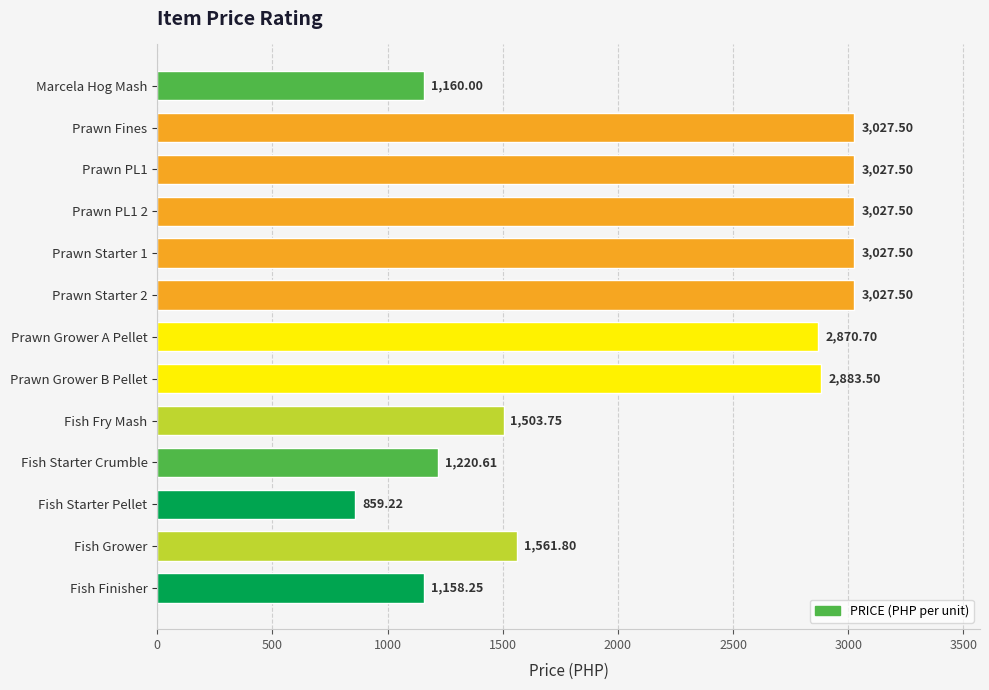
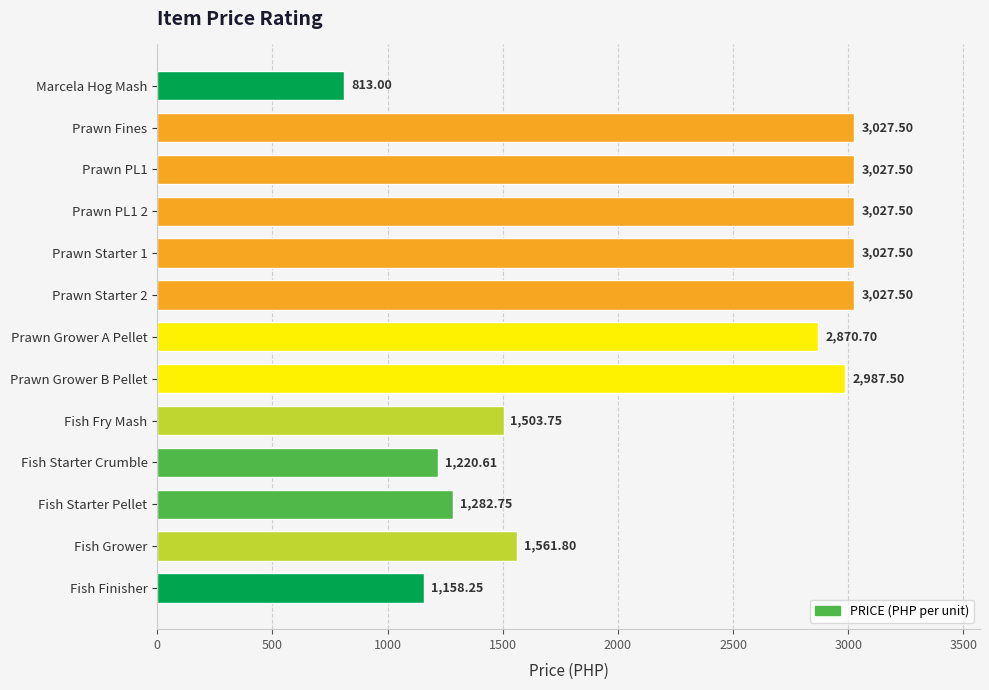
  {
-   "Marcela Hog Mash": "1,160.00",
+   "Marcela Hog Mash": "813.00",
    "Prawn Fines": "3,027.50",
    "Prawn PL1": "3,027.50",
    "Prawn PL1 2": "3,027.50",
    "Prawn Starter 1": "3,027.50",
    "Prawn Starter 2": "3,027.50",
    "Prawn Grower A Pellet": "2,870.70",
-   "Prawn Grower B Pellet": "2,883.50",
+   "Prawn Grower B Pellet": "2,987.50",
    "Fish Fry Mash": "1,503.75",
    "Fish Starter Crumble": "1,220.61",
-   "Fish Starter Pellet": "859.22",
+   "Fish Starter Pellet": "1,282.75",
    "Fish Grower": "1,561.80",
    "Fish Finisher": "1,158.25"
  }
